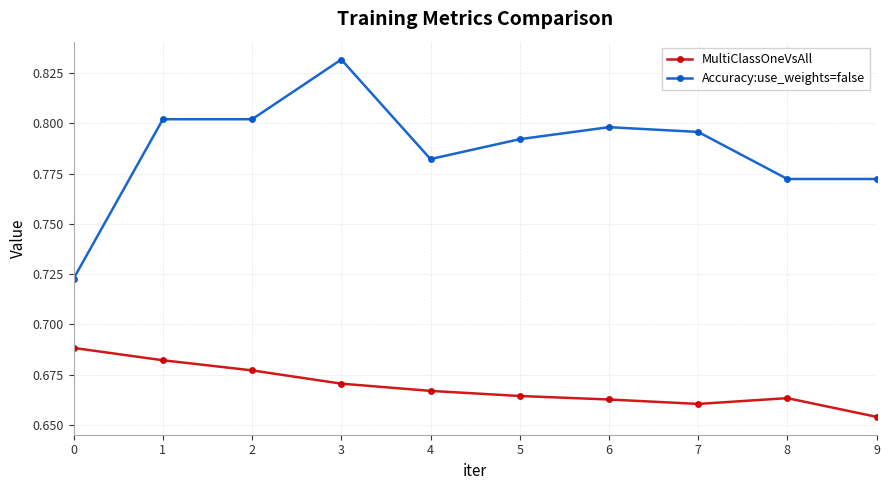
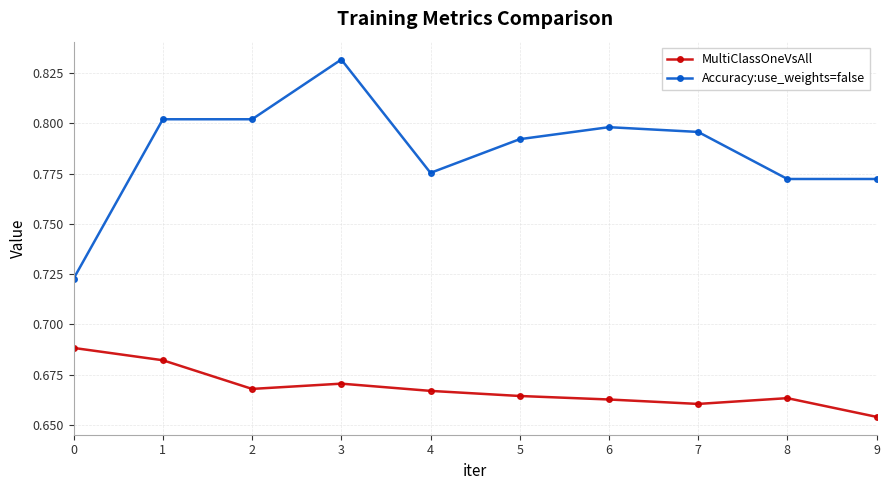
  {
    "MultiClassOneVsAll": {
      "0": 0.688,
      "1": 0.682,
-     "2": 0.677,
+     "2": 0.668,
      "3": 0.670,
      "4": 0.667,
      "5": 0.664,
      "6": 0.663,
      "7": 0.660,
      "8": 0.663,
      "9": 0.654
    },
    "Accuracy:use_weights=false": {
      "0": 0.723,
      "1": 0.802,
      "2": 0.802,
      "3": 0.832,
-     "4": 0.782,
+     "4": 0.775,
      "5": 0.792,
      "6": 0.798,
      "7": 0.796,
      "8": 0.772,
      "9": 0.772
    }
  }
